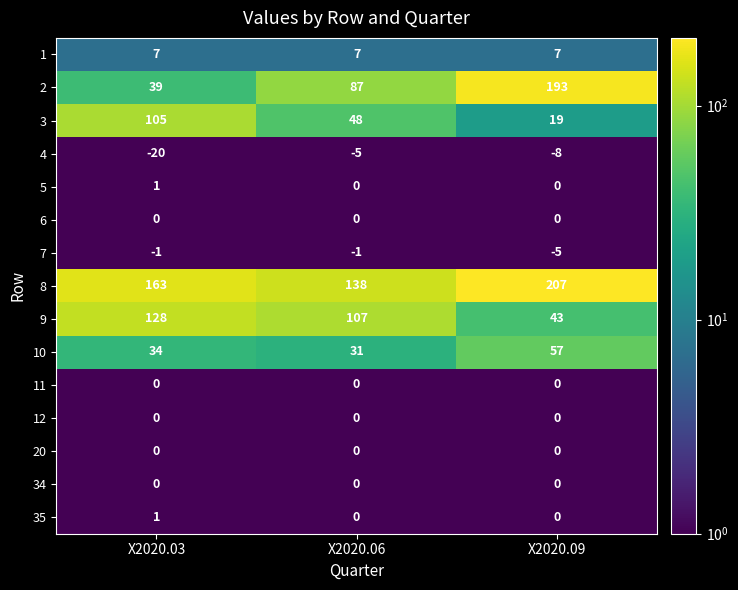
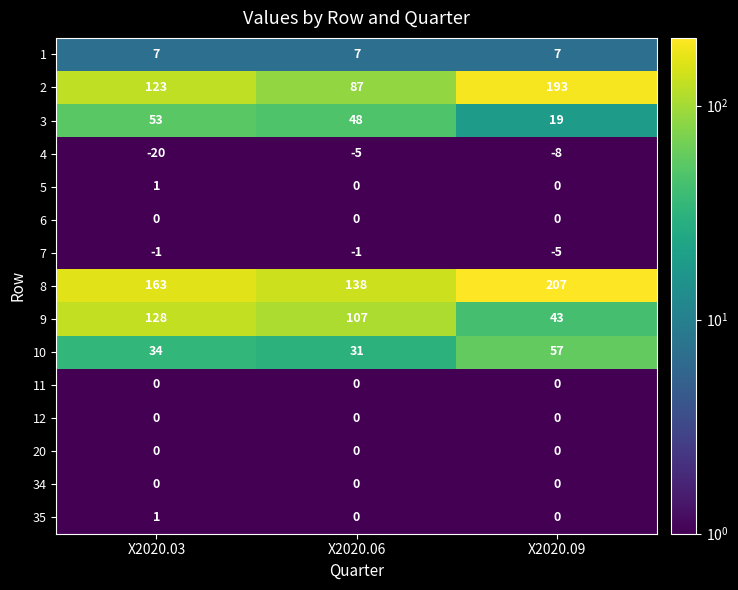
  {
    "1": {
      "X2020.03": 7,
      "X2020.06": 7,
      "X2020.09": 7
    },
    "2": {
-     "X2020.03": 39,
+     "X2020.03": 123,
      "X2020.06": 87,
      "X2020.09": 193
    },
    "3": {
-     "X2020.03": 105,
+     "X2020.03": 53,
      "X2020.06": 48,
      "X2020.09": 19
    },
    "4": {
      "X2020.03": -20,
      "X2020.06": -5,
      "X2020.09": -8
    },
    "5": {
      "X2020.03": 1,
      "X2020.06": 0,
      "X2020.09": 0
    },
    "6": {
      "X2020.03": 0,
      "X2020.06": 0,
      "X2020.09": 0
    },
    "7": {
      "X2020.03": -1,
      "X2020.06": -1,
      "X2020.09": -5
    },
    "8": {
      "X2020.03": 163,
      "X2020.06": 138,
      "X2020.09": 207
    },
    "9": {
      "X2020.03": 128,
      "X2020.06": 107,
      "X2020.09": 43
    },
    "10": {
      "X2020.03": 34,
      "X2020.06": 31,
      "X2020.09": 57
    },
    "11": {
      "X2020.03": 0,
      "X2020.06": 0,
      "X2020.09": 0
    },
    "12": {
      "X2020.03": 0,
      "X2020.06": 0,
      "X2020.09": 0
    },
    "20": {
      "X2020.03": 0,
      "X2020.06": 0,
      "X2020.09": 0
    },
    "34": {
      "X2020.03": 0,
      "X2020.06": 0,
      "X2020.09": 0
    },
    "35": {
      "X2020.03": 1,
      "X2020.06": 0,
      "X2020.09": 0
    }
  }
